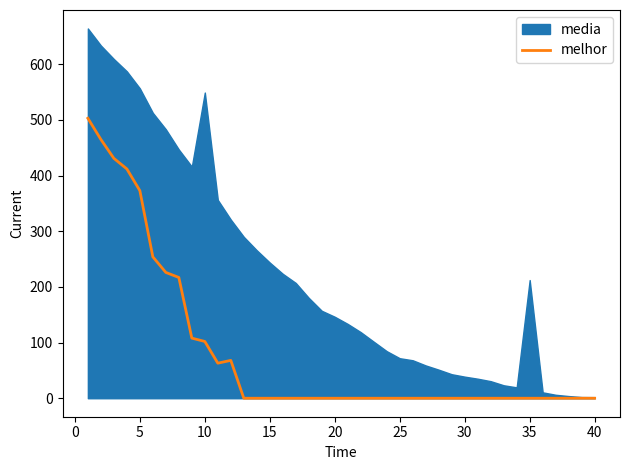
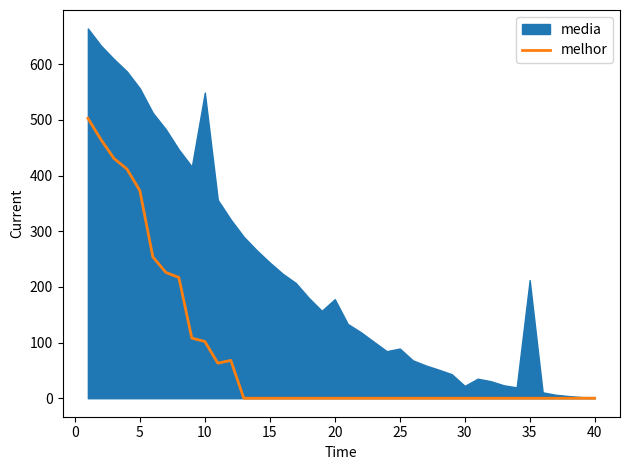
  {
    "melhor": {
      "5": 370,
      "10": 100,
      "15": 0,
      "20": 0,
      "25": 0,
      "30": 0,
      "35": 0
    },
    "media": {
      "5": 560,
      "10": 550,
      "15": 240,
-     "20": 150,
-     "25": 70,
-     "30": 40,
+     "20": 180,
+     "25": 90,
+     "30": 20,
      "35": 210
    }
  }
